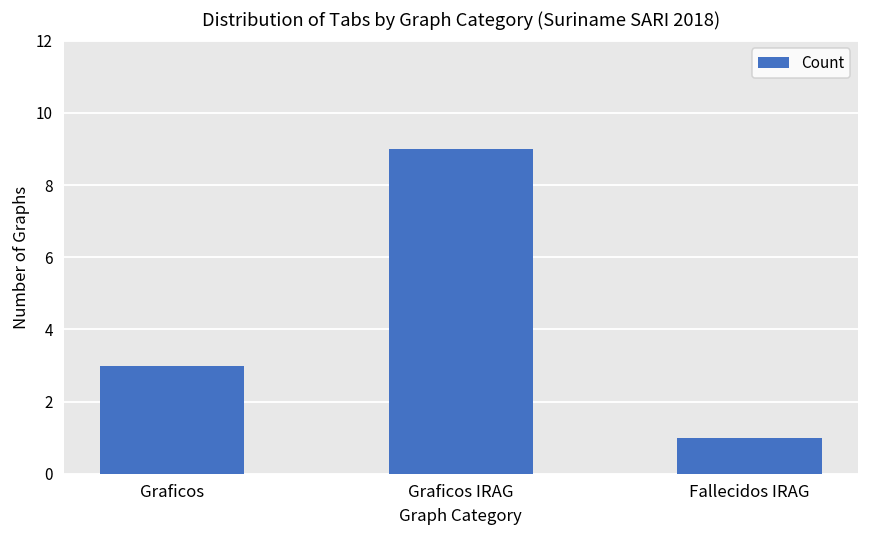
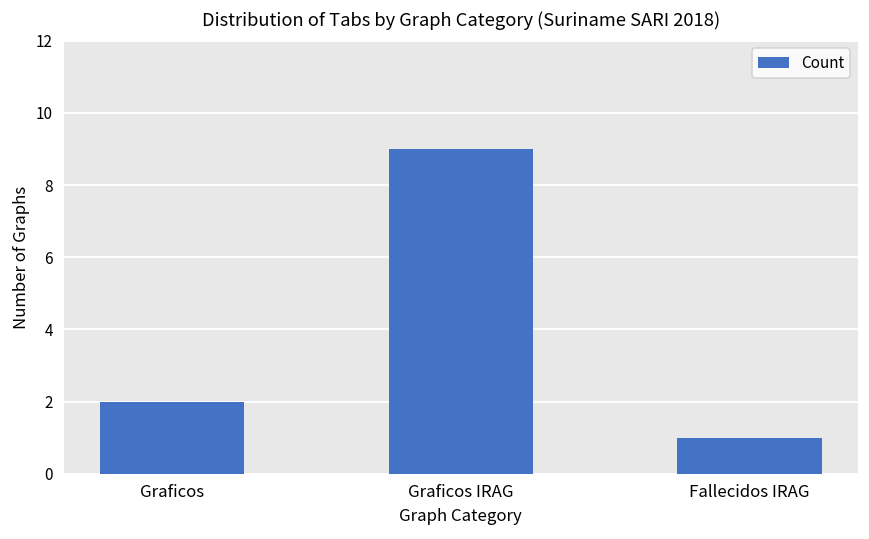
  {
-   "Graficos": 3,
+   "Graficos": 2,
    "Graficos IRAG": 9,
    "Fallecidos IRAG": 1
  }
